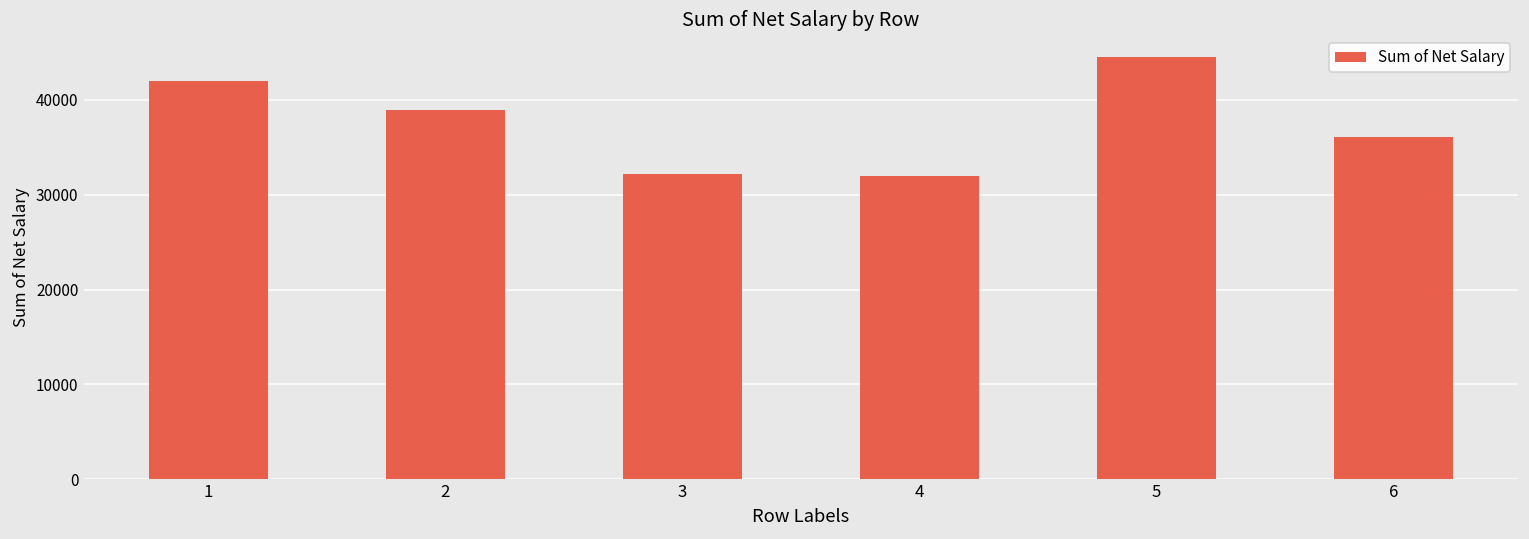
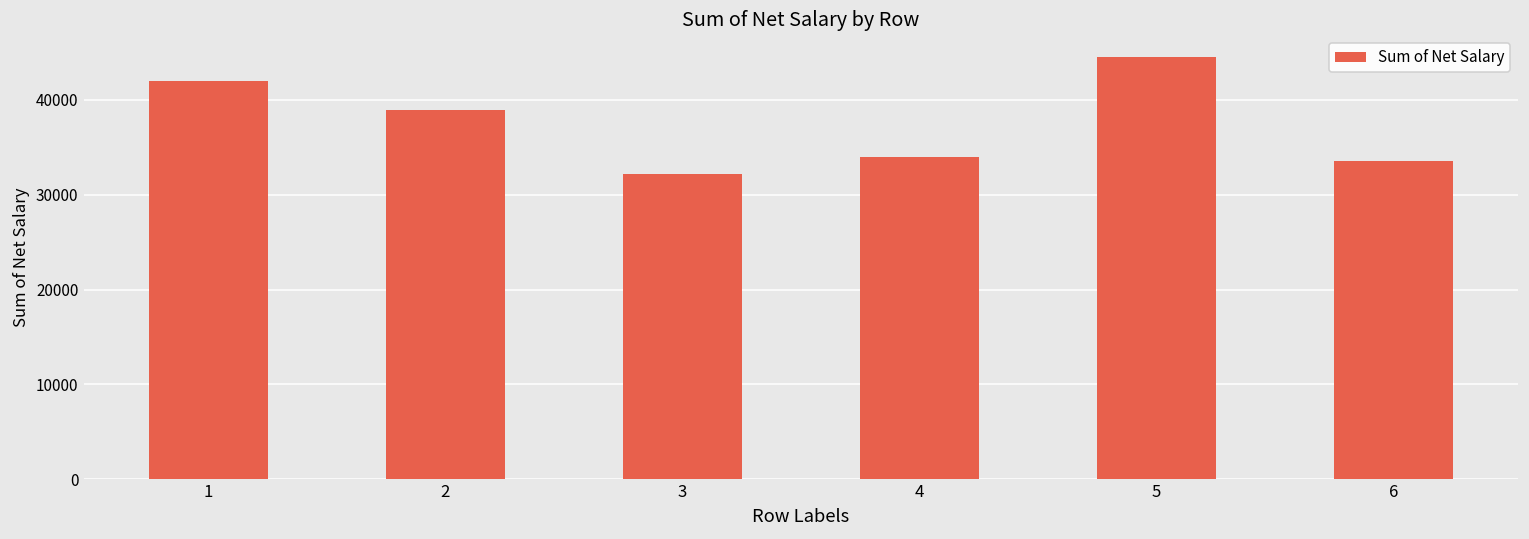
  {
    "1": 42000,
    "2": 39000,
    "3": 32000,
-   "4": 32000,
+   "4": 34000,
    "5": 45000,
-   "6": 36000
+   "6": 34000
  }
